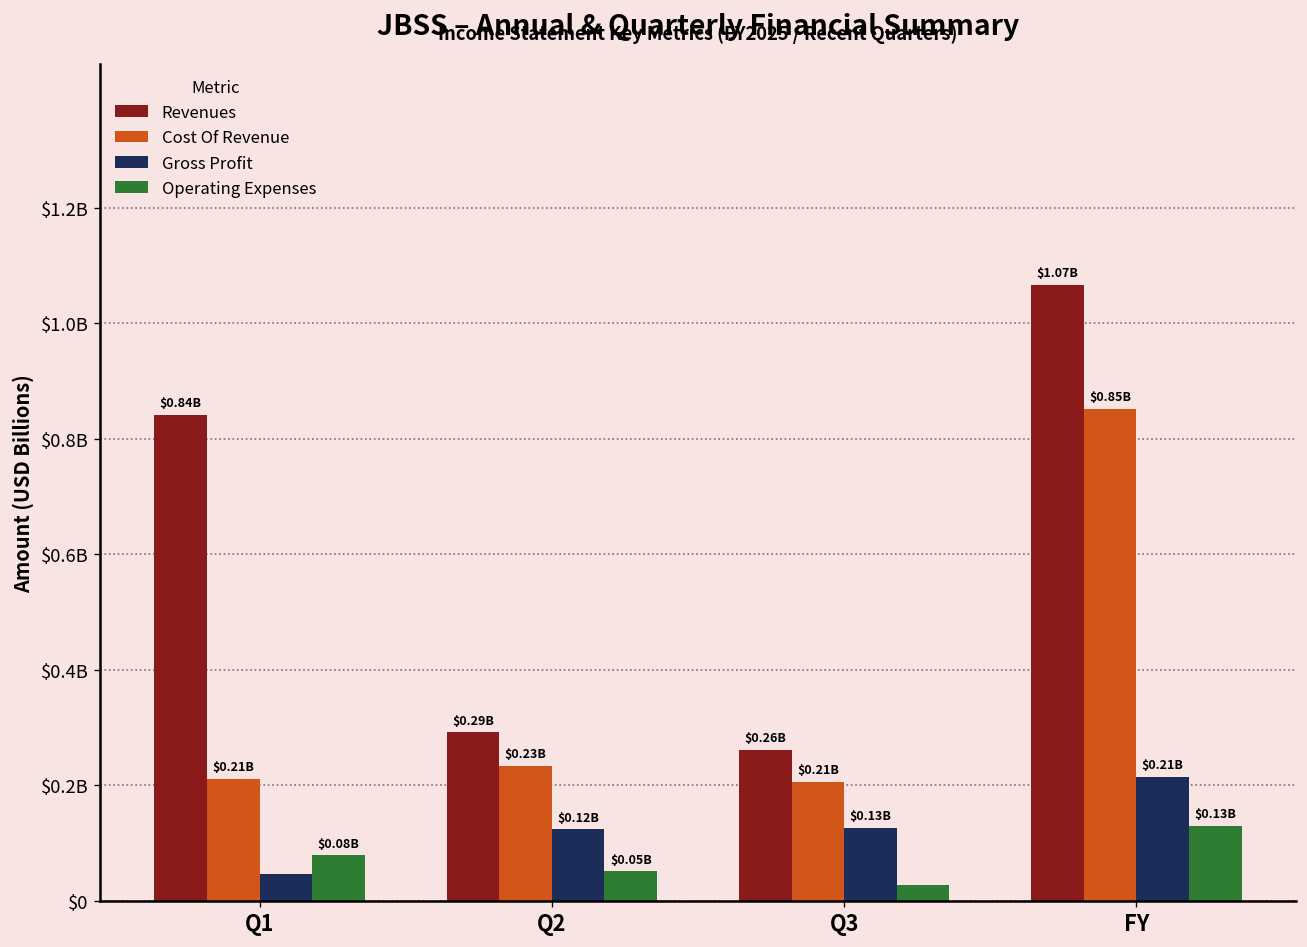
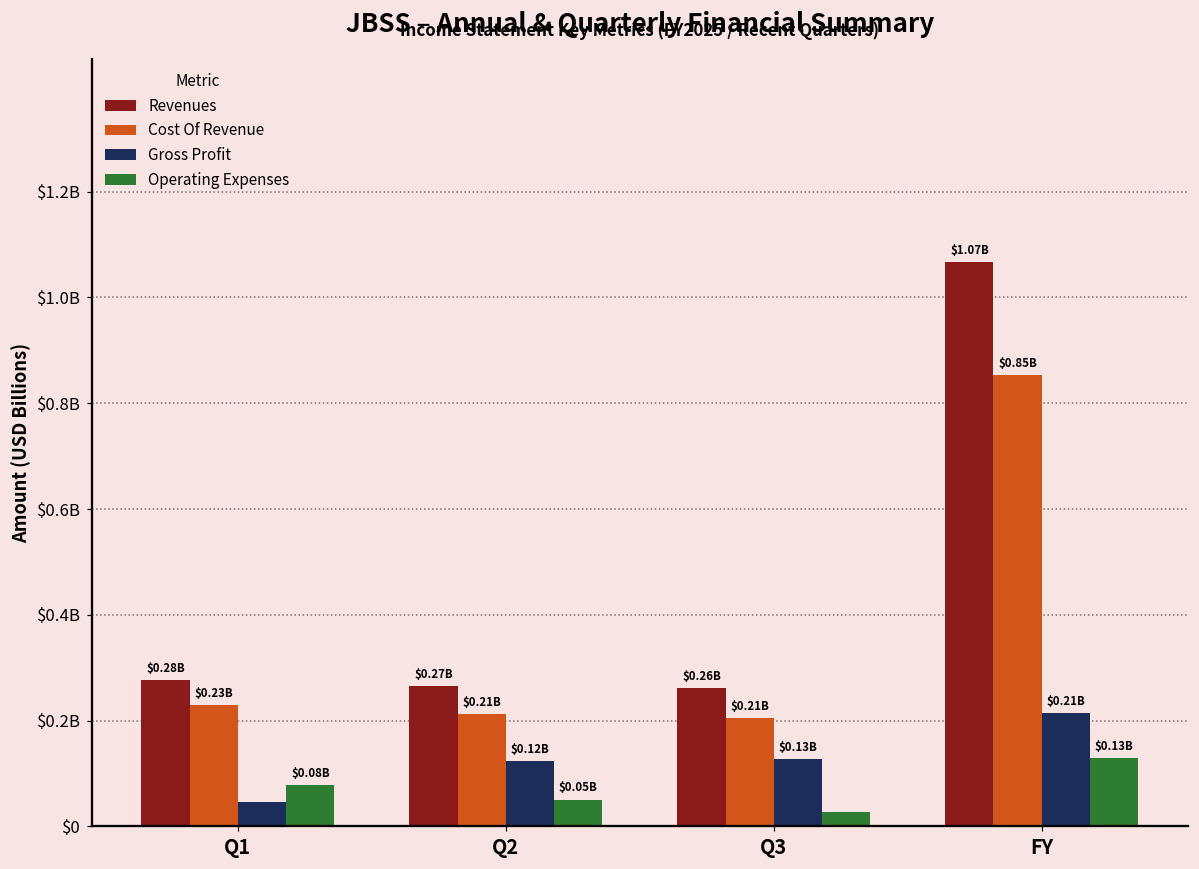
  {
    "Revenues": {
-     "Q1": "$0.84B",
-     "Q2": "$0.29B",
+     "Q1": "$0.28B",
+     "Q2": "$0.27B",
      "Q3": "$0.26B",
      "FY": "$1.07B"
    },
    "Cost Of Revenue": {
-     "Q1": "$0.21B",
-     "Q2": "$0.23B",
+     "Q1": "$0.23B",
+     "Q2": "$0.21B",
      "Q3": "$0.21B",
      "FY": "$0.85B"
    },
    "Gross Profit": {
      "Q2": "$0.12B",
      "Q3": "$0.13B",
      "FY": "$0.21B"
    },
    "Operating Expenses": {
      "Q1": "$0.08B",
      "Q2": "$0.05B",
      "FY": "$0.13B"
    }
  }
